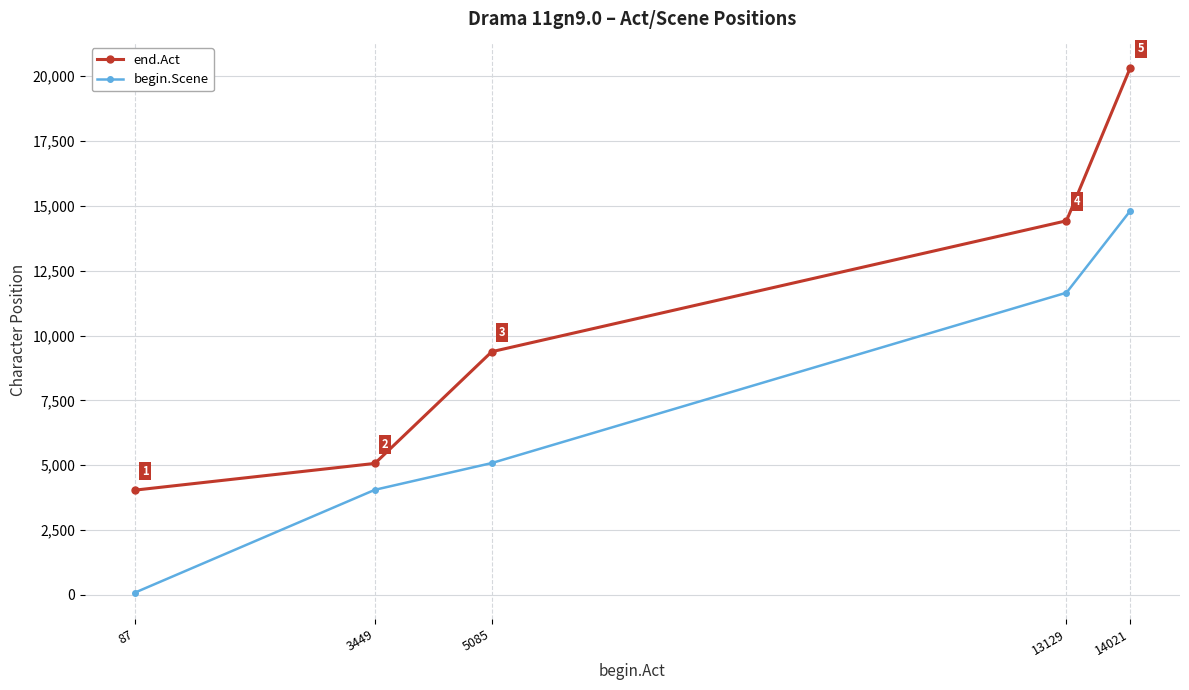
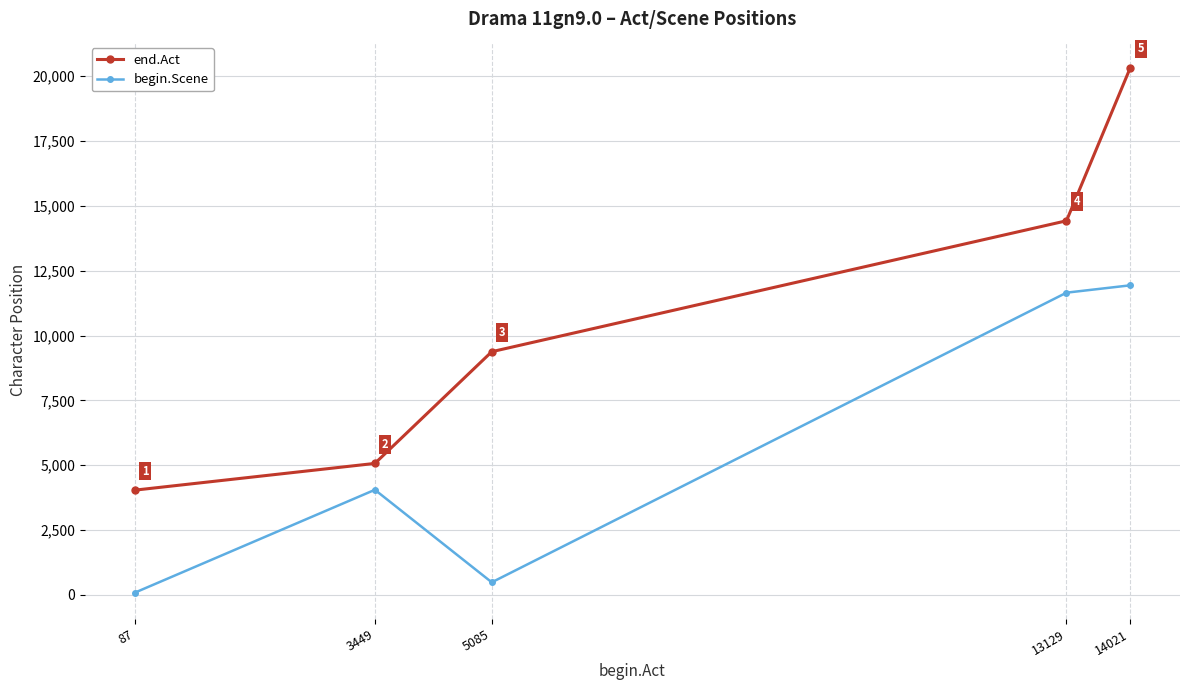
  {
    "begin.Scene": {
      "87": "100",
      "3449": "4,100",
-     "5085": "5,100",
+     "5085": "500",
      "13129": "11,700",
-     "14021": "14,800"
+     "14021": "11,900"
    }
  }
